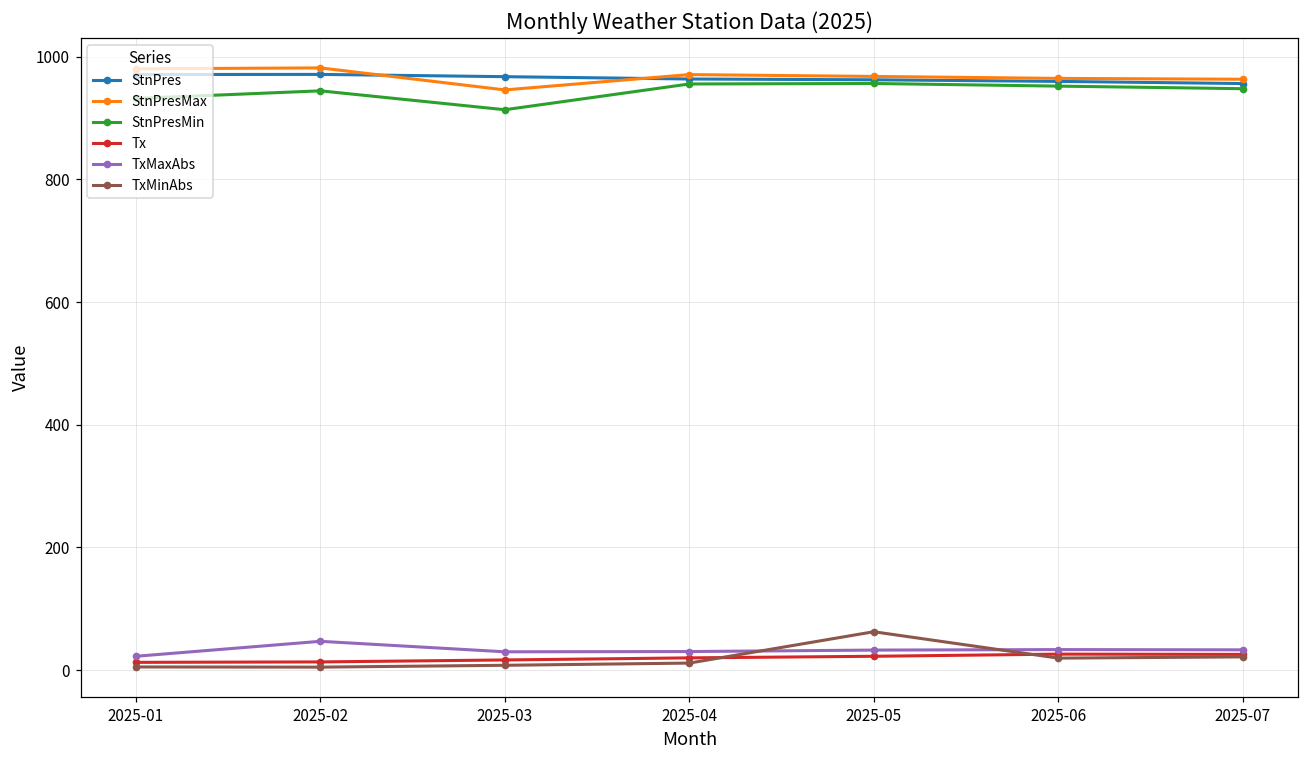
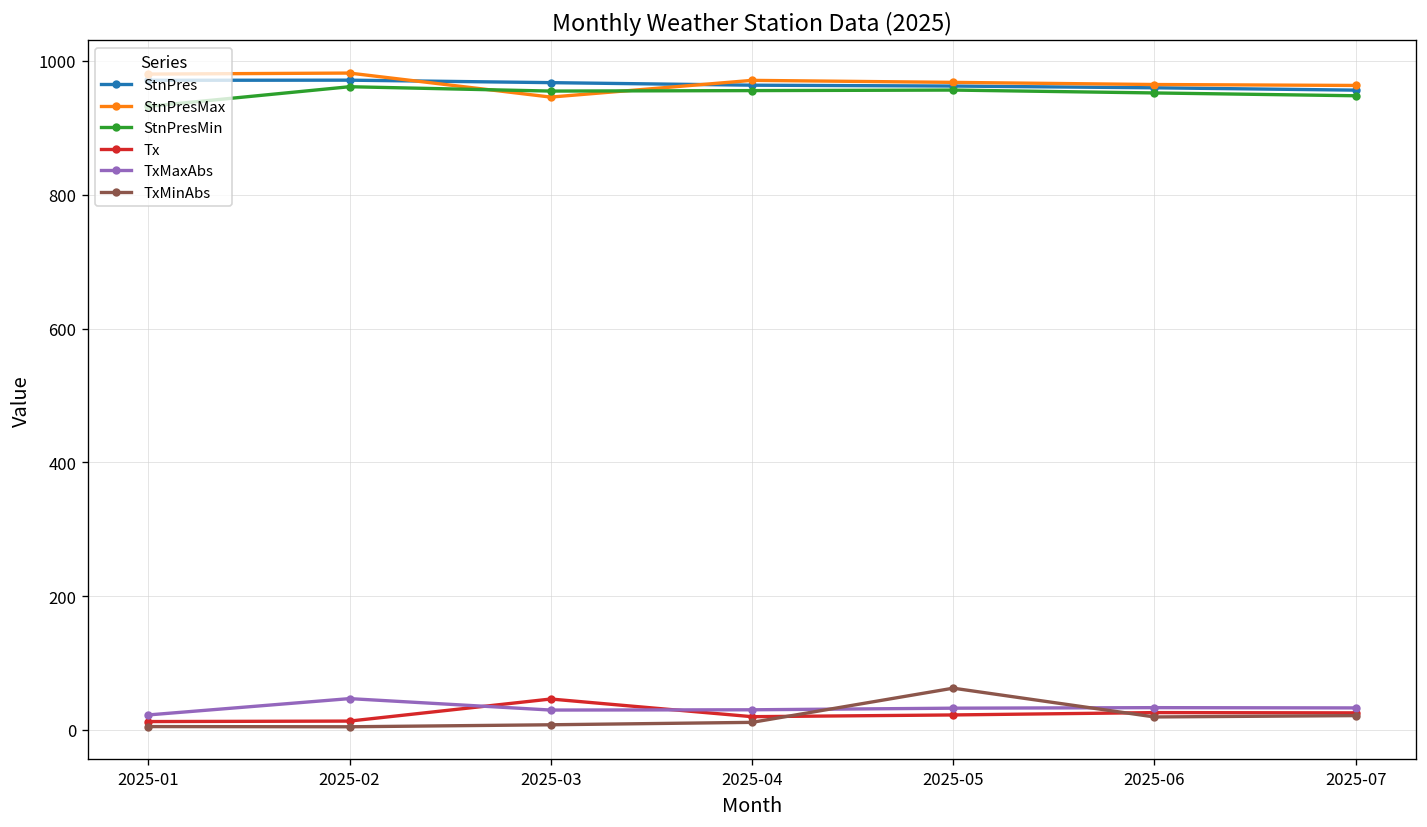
  {
    "StnPres": {
      "2025-02": 970,
      "2025-03": 970,
      "2025-04": 960,
      "2025-05": 960,
      "2025-06": 960,
      "2025-07": 960
    },
    "StnPresMax": {
      "2025-02": 980,
      "2025-03": 950,
      "2025-04": 970,
      "2025-05": 970,
      "2025-06": 960,
      "2025-07": 960
    },
    "StnPresMin": {
-     "2025-02": 940,
-     "2025-03": 910,
+     "2025-02": 960,
+     "2025-03": 950,
      "2025-04": 960,
      "2025-05": 960,
      "2025-06": 950,
      "2025-07": 950
    },
    "Tx": {
      "2025-01": 10,
      "2025-02": 10,
-     "2025-03": 20,
+     "2025-03": 50,
      "2025-04": 20,
      "2025-05": 20,
      "2025-06": 30
    },
    "TxMaxAbs": {
      "2025-01": 20,
      "2025-02": 50,
      "2025-03": 30,
      "2025-04": 30,
      "2025-05": 30,
      "2025-06": 30,
      "2025-07": 30
    },
    "TxMinAbs": {
      "2025-01": 10,
      "2025-02": 0,
      "2025-03": 10,
      "2025-04": 10,
      "2025-05": 60,
      "2025-06": 20
    }
  }
